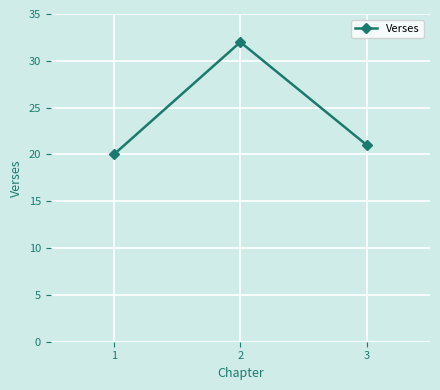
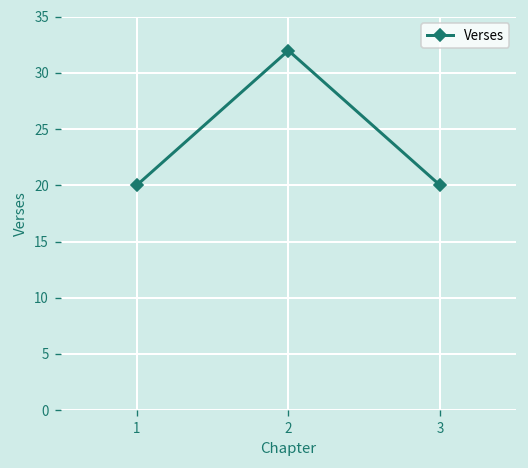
  {
    "1": 20,
    "2": 32,
-   "3": 21
+   "3": 20
  }
